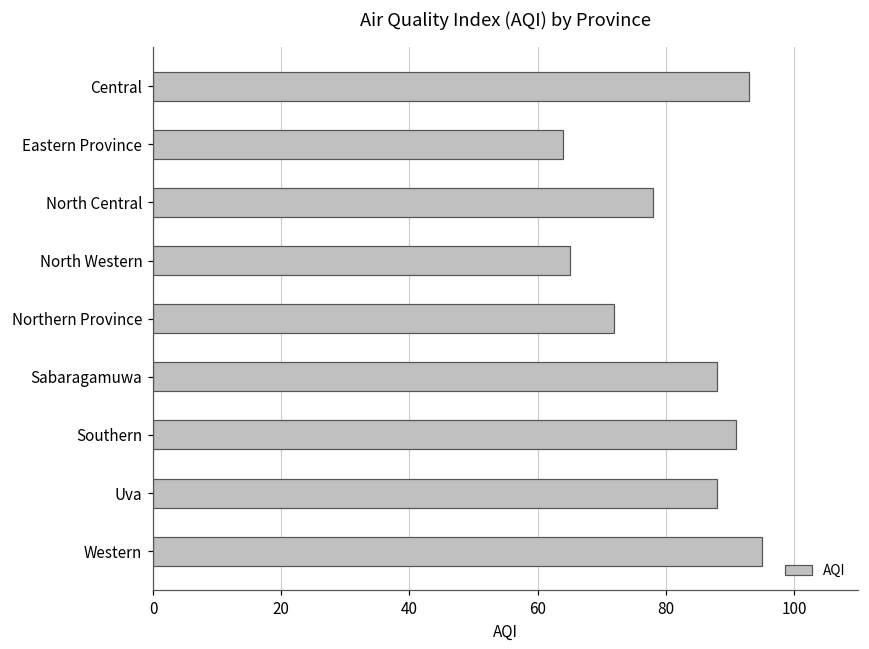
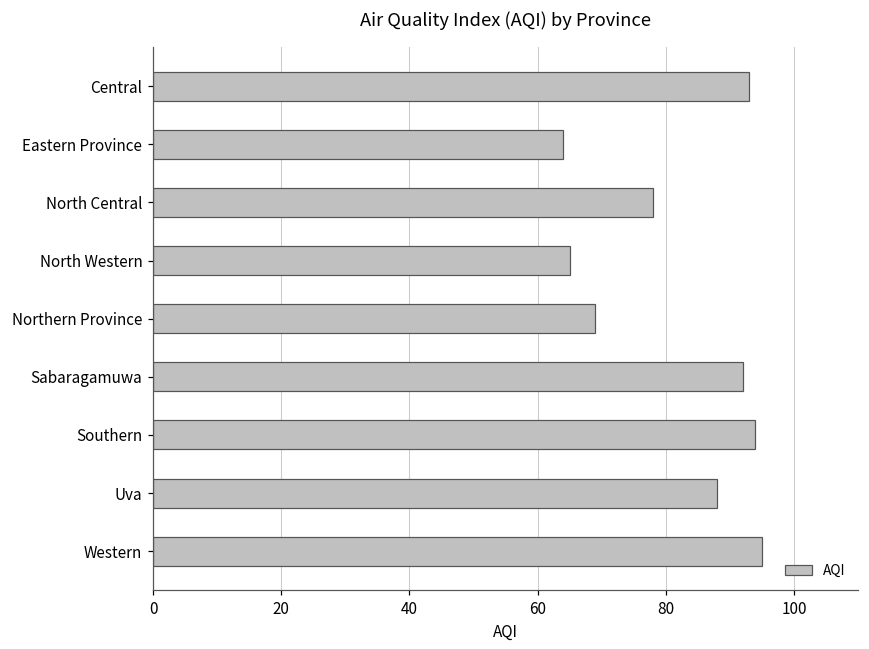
  {
    "Central": 93,
    "Eastern Province": 64,
    "North Central": 78,
    "North Western": 65,
-   "Northern Province": 72,
-   "Sabaragamuwa": 88,
-   "Southern": 91,
+   "Northern Province": 69,
+   "Sabaragamuwa": 92,
+   "Southern": 94,
    "Uva": 88,
    "Western": 95
  }
